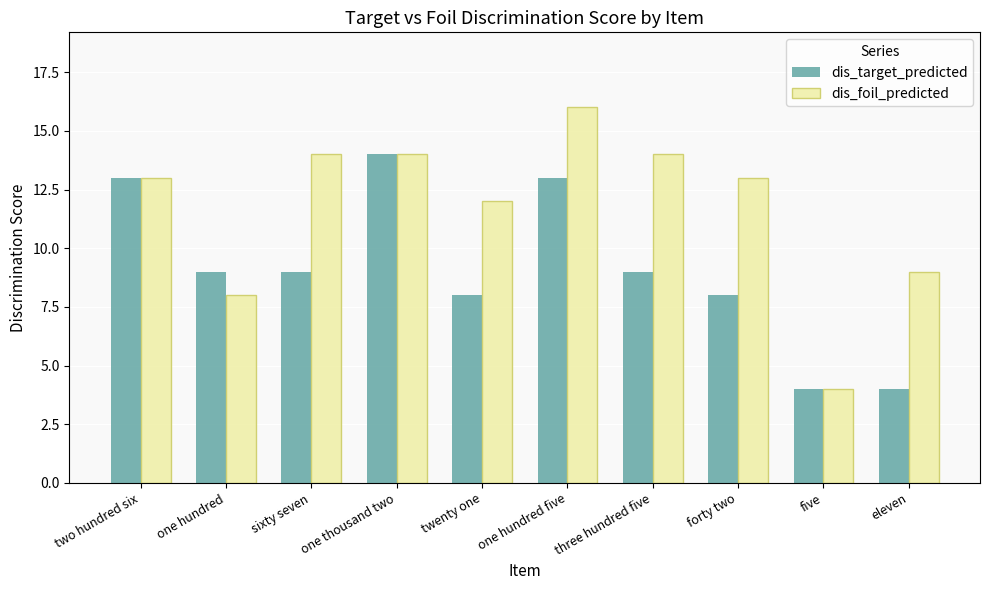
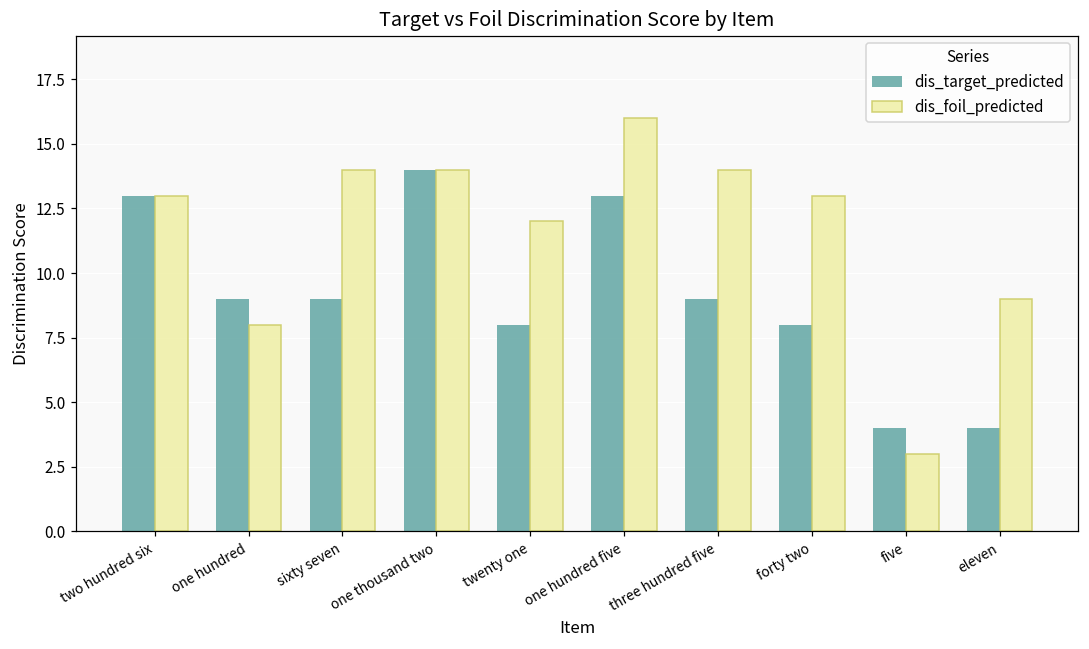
  {
    "dis_target_predicted": {
      "two hundred six": 13,
      "one hundred": 9,
      "sixty seven": 9,
      "one thousand two": 14,
      "twenty one": 8,
      "one hundred five": 13,
      "three hundred five": 9,
      "forty two": 8,
      "five": 4,
      "eleven": 4
    },
    "dis_foil_predicted": {
      "two hundred six": 13,
      "one hundred": 8,
      "sixty seven": 14,
      "one thousand two": 14,
      "twenty one": 12,
      "one hundred five": 16,
      "three hundred five": 14,
      "forty two": 13,
-     "five": 4,
+     "five": 3,
      "eleven": 9
    }
  }
